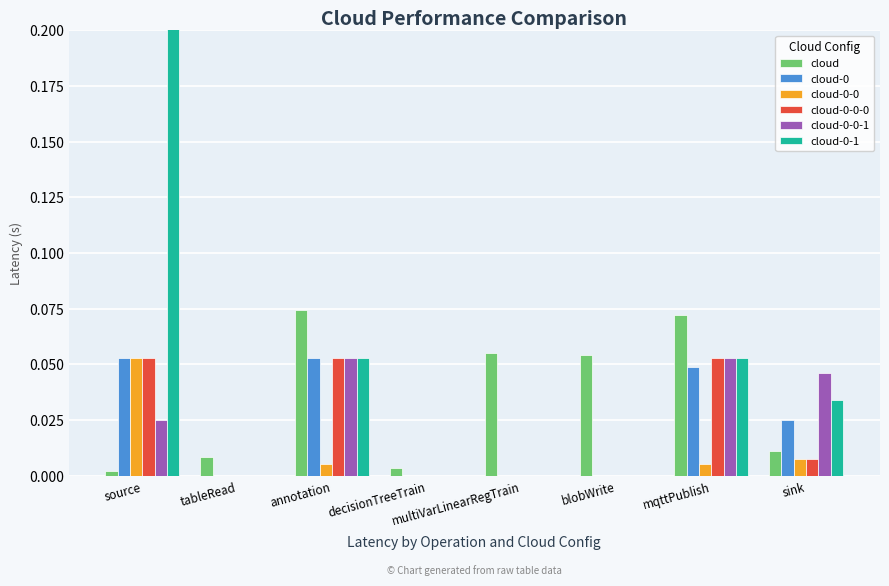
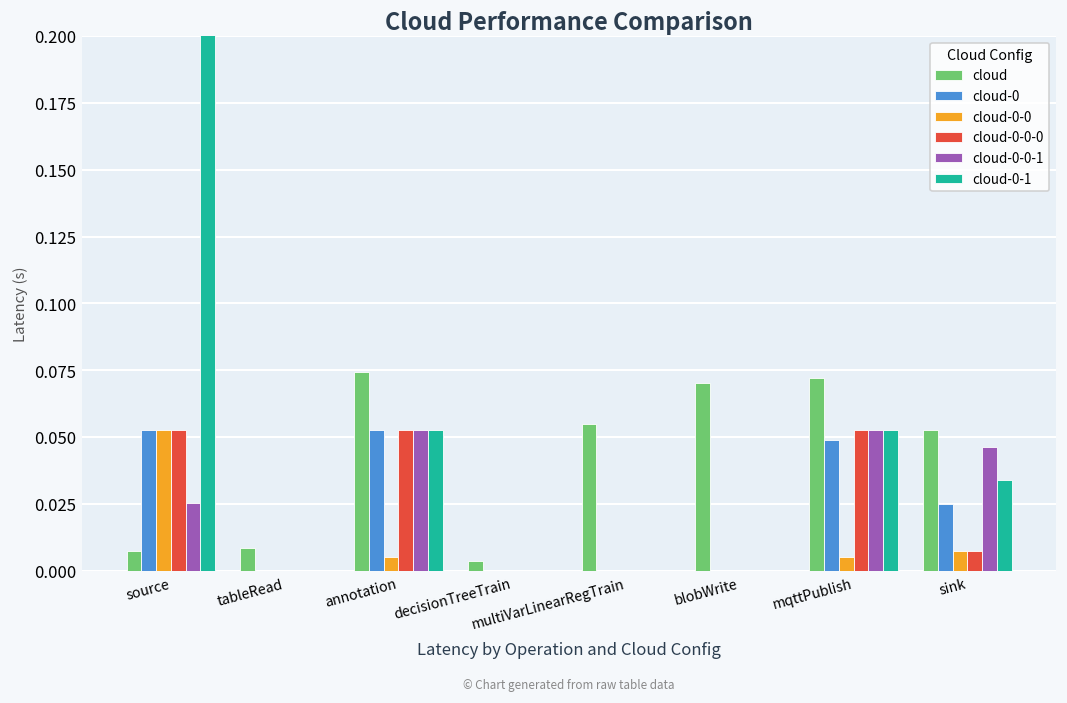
  {
    "cloud": {
-     "source": 0.002,
+     "source": 0.008,
      "tableRead": 0.009,
      "annotation": 0.075,
      "decisionTreeTrain": 0.004,
      "multiVarLinearRegTrain": 0.055,
-     "blobWrite": 0.054,
+     "blobWrite": 0.070,
      "mqttPublish": 0.072,
-     "sink": 0.011
+     "sink": 0.053
    },
    "cloud-0": {
      "source": 0.053,
      "tableRead": 0.000,
      "annotation": 0.053,
      "decisionTreeTrain": 0.000,
      "multiVarLinearRegTrain": 0.000,
      "blobWrite": 0.000,
      "mqttPublish": 0.049,
      "sink": 0.025
    },
    "cloud-0-0": {
      "source": 0.053,
      "tableRead": 0.000,
      "annotation": 0.005,
      "decisionTreeTrain": 0.000,
      "multiVarLinearRegTrain": 0.000,
      "blobWrite": 0.000,
      "mqttPublish": 0.005,
      "sink": 0.008
    },
    "cloud-0-0-0": {
      "source": 0.053,
      "tableRead": 0.000,
      "annotation": 0.053,
      "decisionTreeTrain": 0.000,
      "multiVarLinearRegTrain": 0.000,
      "blobWrite": 0.000,
      "mqttPublish": 0.053,
      "sink": 0.008
    },
    "cloud-0-0-1": {
      "source": 0.025,
      "tableRead": 0.000,
      "annotation": 0.053,
      "decisionTreeTrain": 0.000,
      "multiVarLinearRegTrain": 0.000,
      "blobWrite": 0.000,
      "mqttPublish": 0.053,
      "sink": 0.046
    },
    "cloud-0-1": {
      "tableRead": 0.000,
      "annotation": 0.053,
      "decisionTreeTrain": 0.000,
      "multiVarLinearRegTrain": 0.000,
      "blobWrite": 0.000,
      "mqttPublish": 0.053,
      "sink": 0.034
    }
  }
